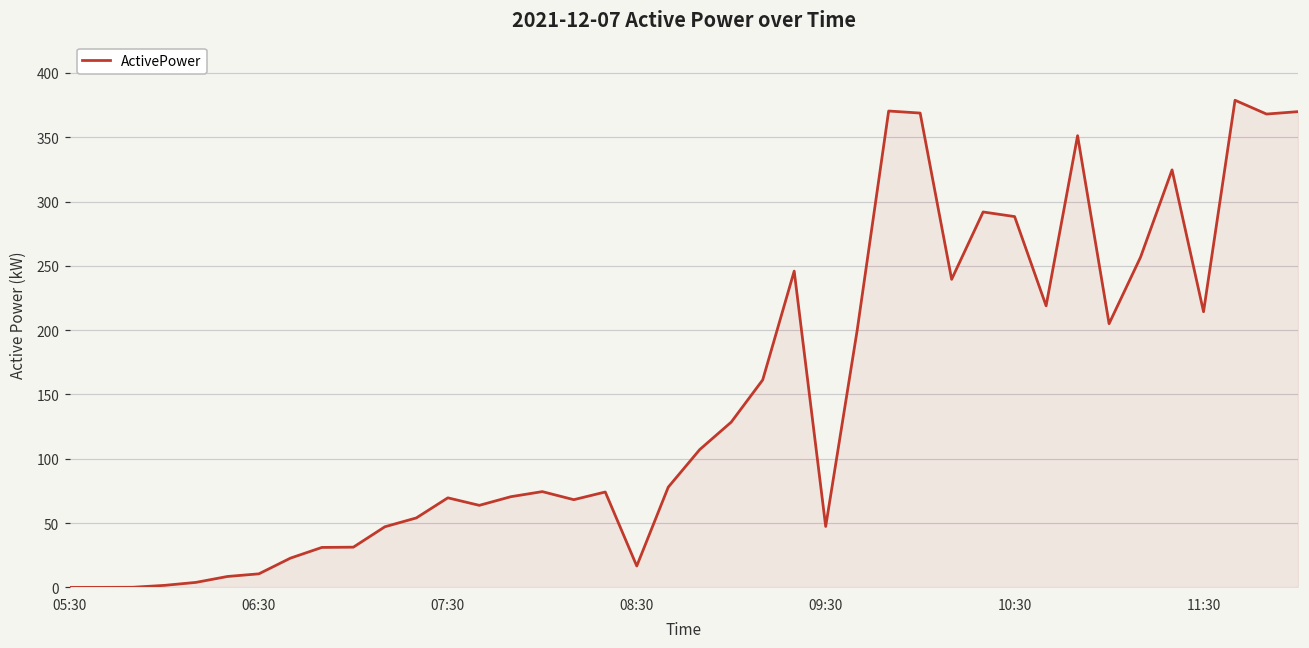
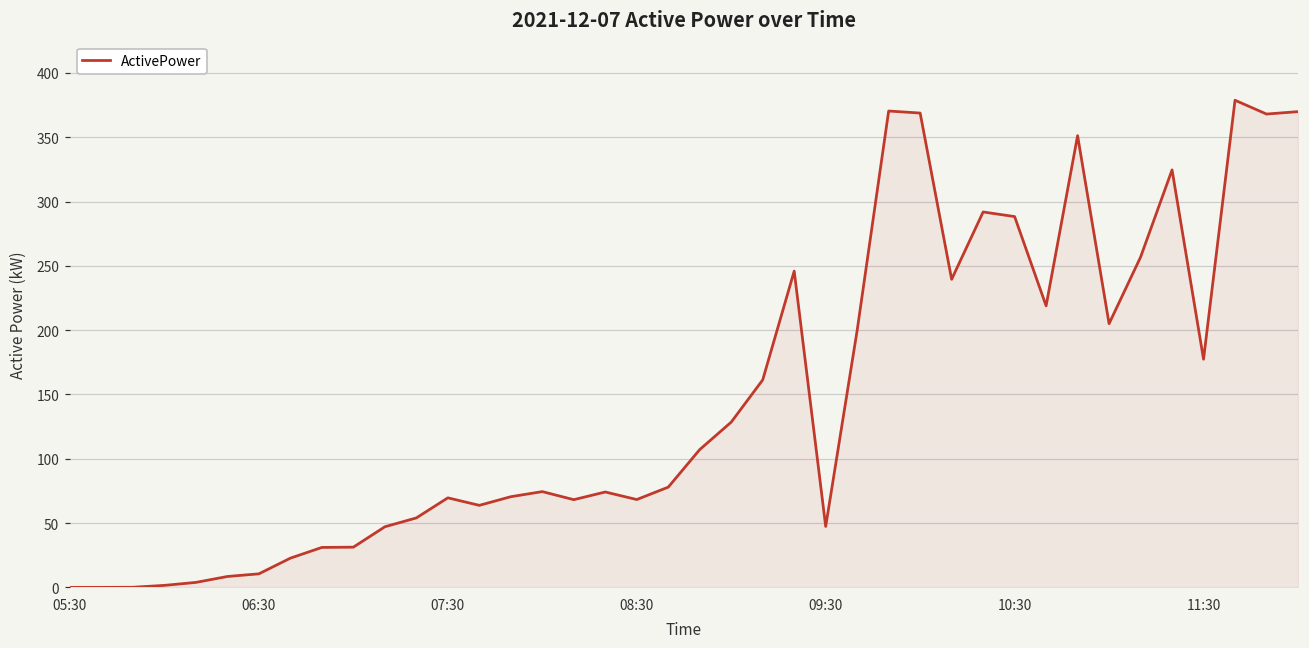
  {
    "05:30": 0,
    "06:30": 11,
    "07:30": 70,
-   "08:30": 17,
+   "08:30": 68,
    "09:30": 47,
    "10:30": 288,
-   "11:30": 214
+   "11:30": 177
  }
